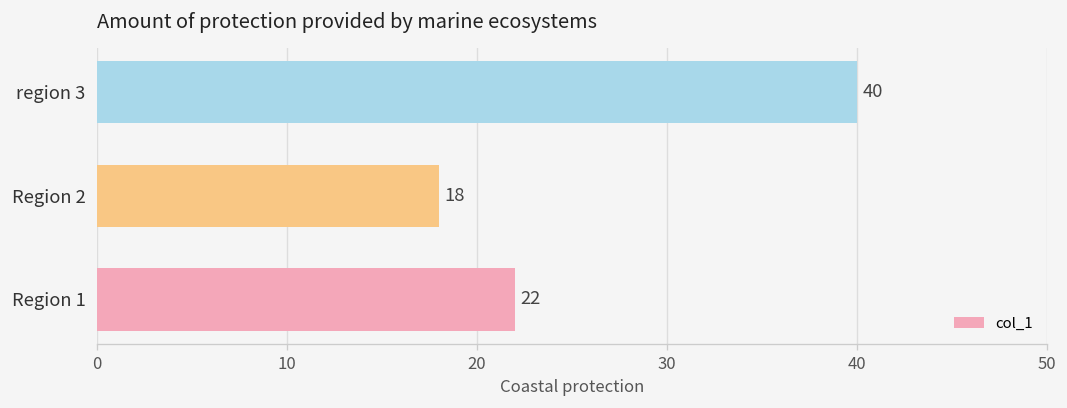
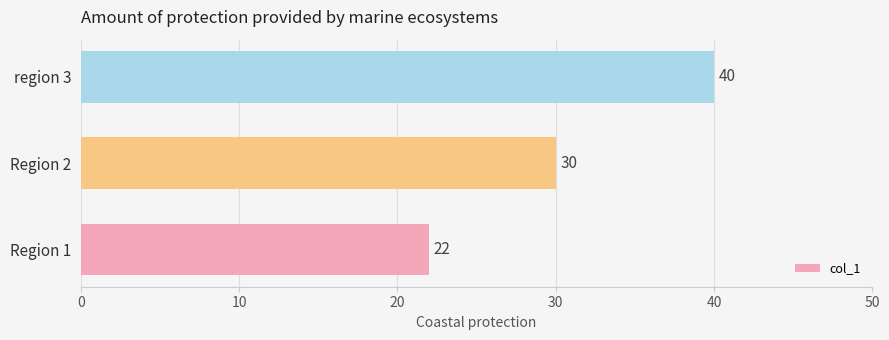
  {
    "region 3": 40,
-   "Region 2": 18,
+   "Region 2": 30,
    "Region 1": 22
  }
